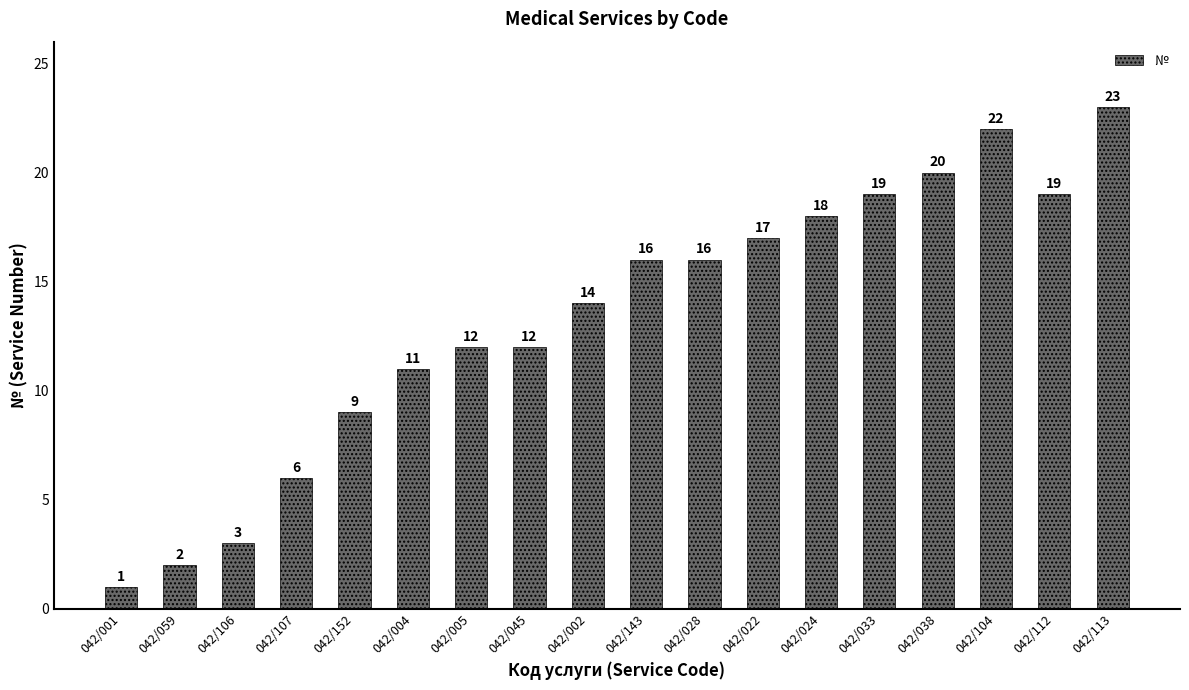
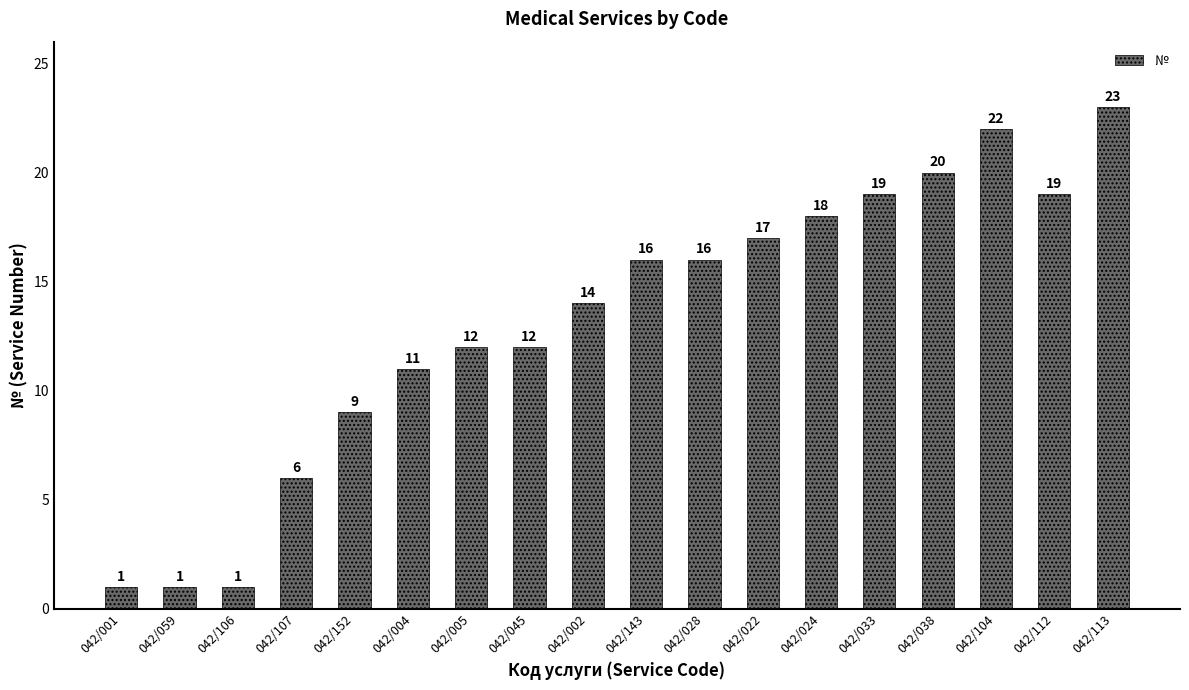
  {
    "042/001": 1,
-   "042/059": 2,
-   "042/106": 3,
+   "042/059": 1,
+   "042/106": 1,
    "042/107": 6,
    "042/152": 9,
    "042/004": 11,
    "042/005": 12,
    "042/045": 12,
    "042/002": 14,
    "042/143": 16,
    "042/028": 16,
    "042/022": 17,
    "042/024": 18,
    "042/033": 19,
    "042/038": 20,
    "042/104": 22,
    "042/112": 19,
    "042/113": 23
  }
